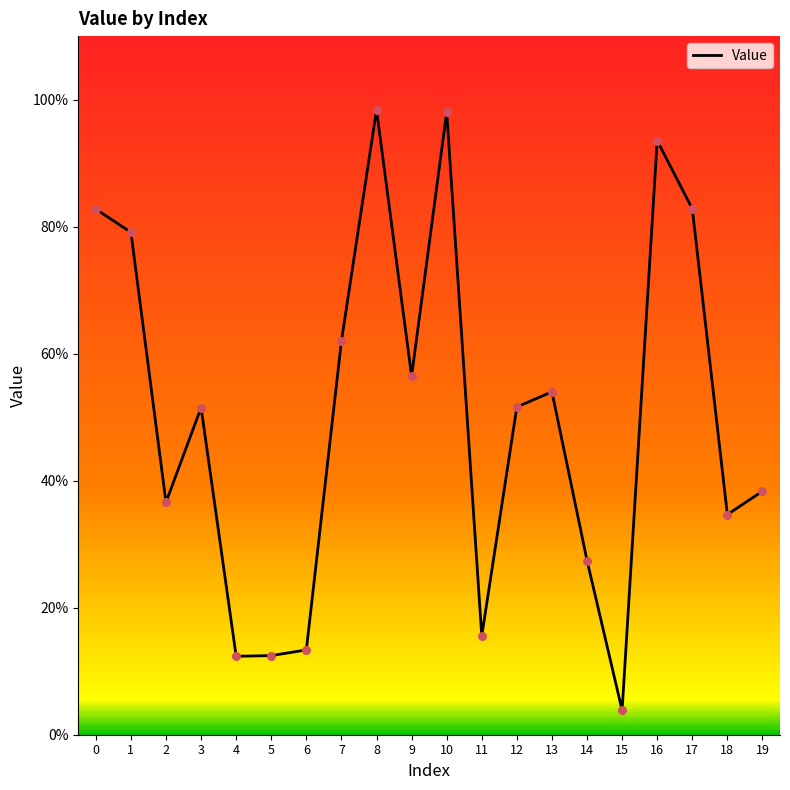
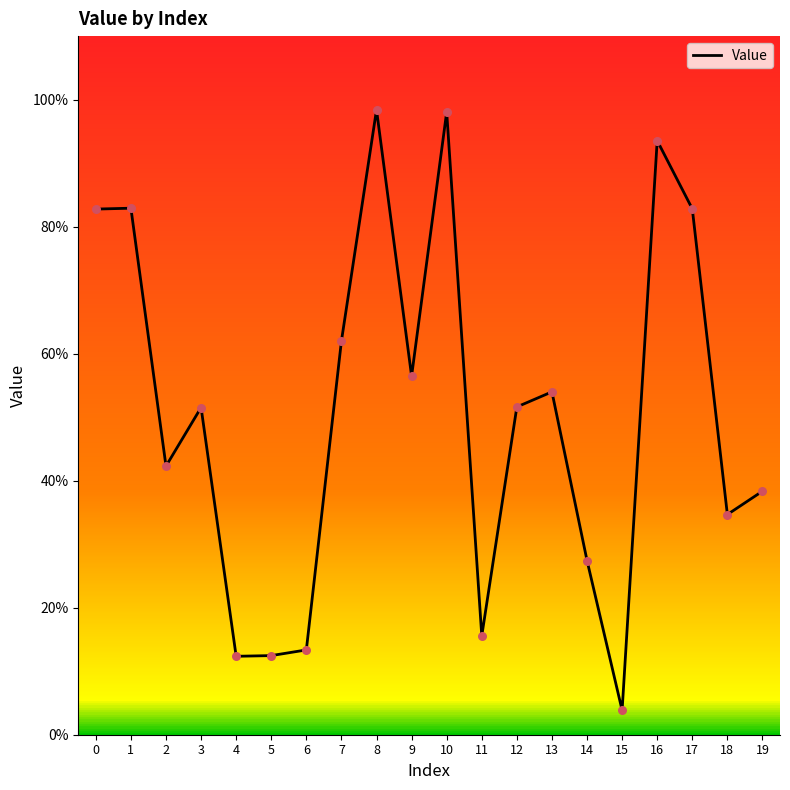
  {
    "0": "83%",
-   "1": "79%",
-   "2": "37%",
+   "1": "83%",
+   "2": "42%",
    "3": "52%",
    "4": "12%",
    "5": "12%",
    "6": "13%",
    "7": "62%",
    "8": "98%",
    "9": "56%",
    "10": "98%",
    "11": "16%",
    "12": "52%",
    "13": "54%",
    "14": "27%",
    "15": "4%",
    "16": "94%",
    "17": "83%",
    "18": "35%",
    "19": "38%"
  }
